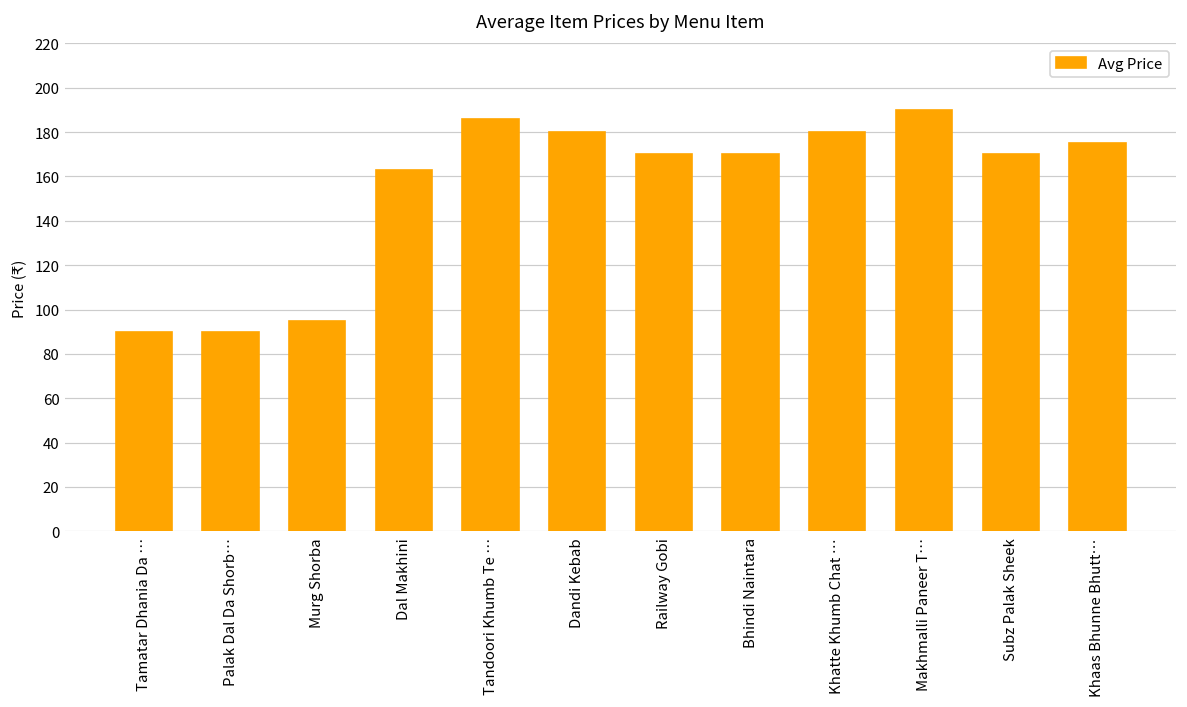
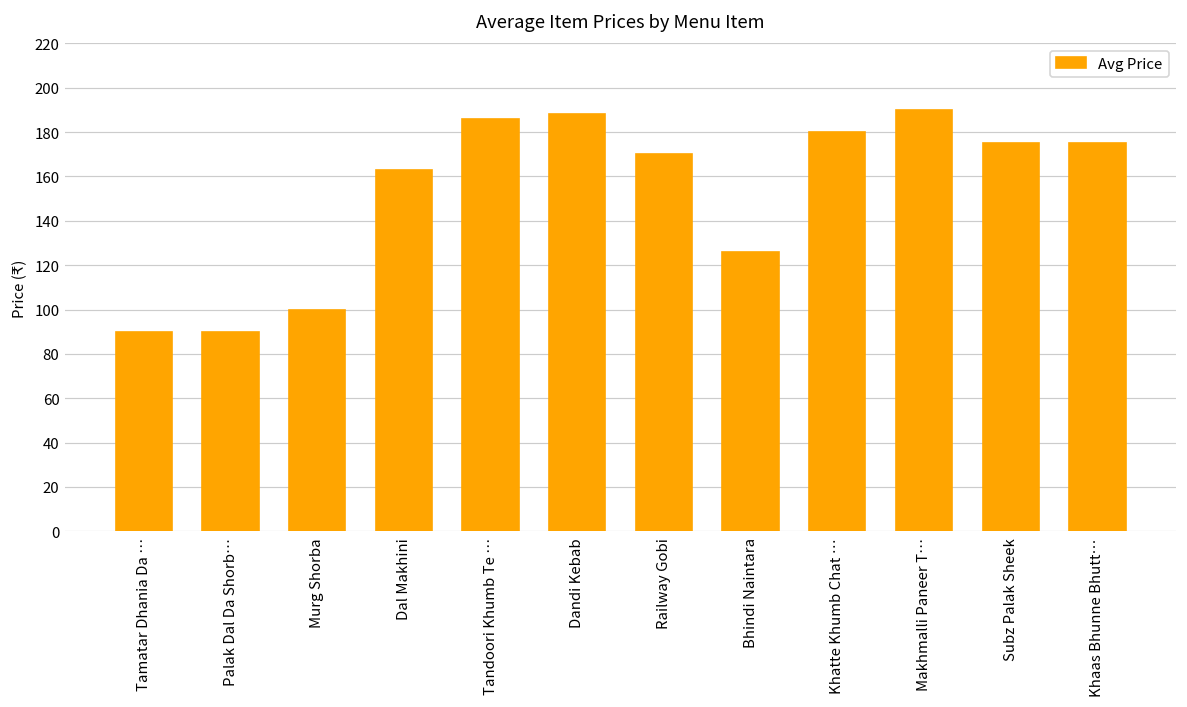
  {
    "Tamatar Dhania Da …": 90,
    "Palak Dal Da Shorb…": 90,
-   "Murg Shorba": 95,
+   "Murg Shorba": 100,
    "Dal Makhini": 163,
    "Tandoori Khumb Te …": 186,
-   "Dandi Kebab": 180,
+   "Dandi Kebab": 188,
    "Railway Gobi": 170,
-   "Bhindi Naintara": 170,
+   "Bhindi Naintara": 126,
    "Khatte Khumb Chat …": 180,
    "Makhmalli Paneer T…": 190,
-   "Subz Palak Sheek": 170,
+   "Subz Palak Sheek": 175,
    "Khaas Bhunne Bhutt…": 175
  }
